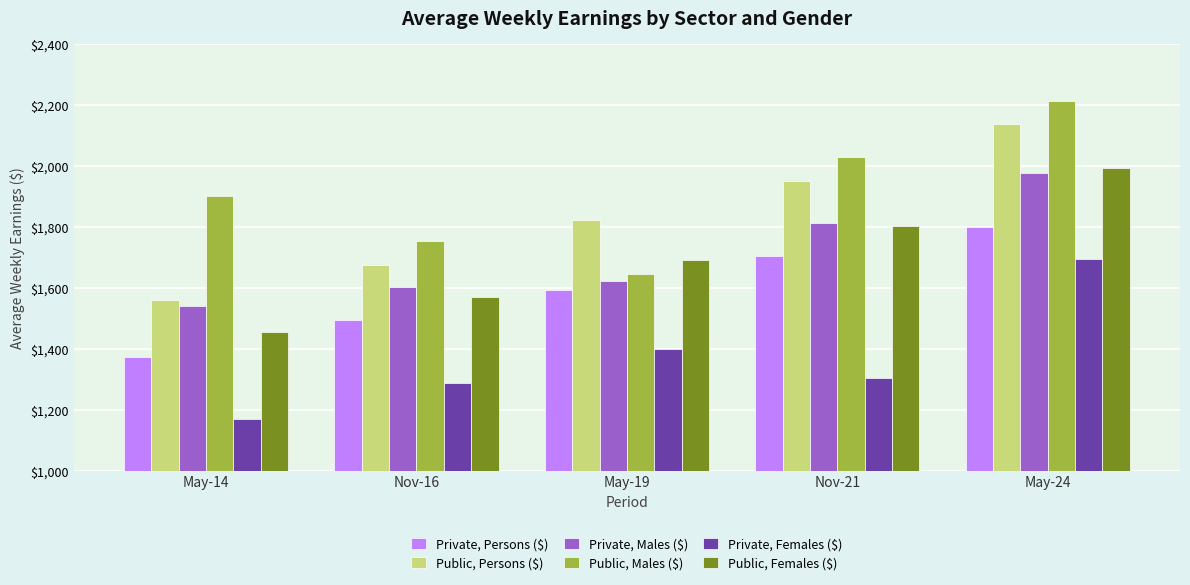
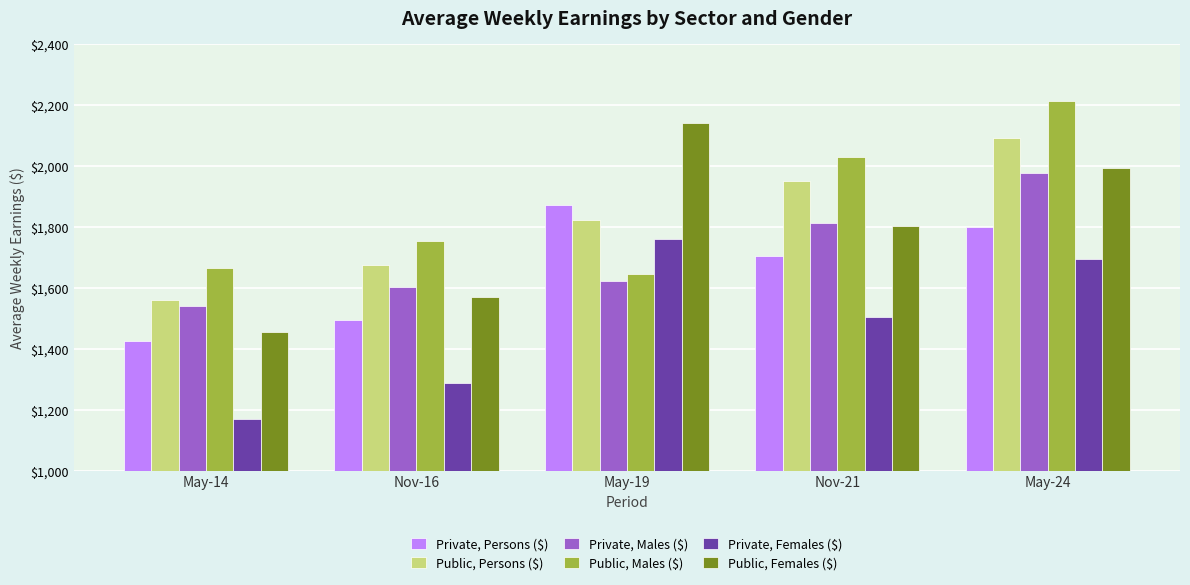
  {
    "Private, Persons ($)": {
-     "May-14": "$1,370",
+     "May-14": "$1,430",
      "Nov-16": "$1,500",
-     "May-19": "$1,590",
+     "May-19": "$1,870",
      "Nov-21": "$1,710",
      "May-24": "$1,800"
    },
    "Public, Persons ($)": {
      "May-14": "$1,560",
      "Nov-16": "$1,670",
      "May-19": "$1,820",
      "Nov-21": "$1,950",
-     "May-24": "$2,140"
+     "May-24": "$2,090"
    },
    "Private, Males ($)": {
      "May-14": "$1,540",
      "Nov-16": "$1,600",
      "May-19": "$1,620",
      "Nov-21": "$1,810",
      "May-24": "$1,980"
    },
    "Public, Males ($)": {
-     "May-14": "$1,900",
+     "May-14": "$1,670",
      "Nov-16": "$1,760",
      "May-19": "$1,650",
      "Nov-21": "$2,030",
      "May-24": "$2,210"
    },
    "Private, Females ($)": {
      "May-14": "$1,170",
      "Nov-16": "$1,290",
-     "May-19": "$1,400",
-     "Nov-21": "$1,300",
+     "May-19": "$1,760",
+     "Nov-21": "$1,500",
      "May-24": "$1,700"
    },
    "Public, Females ($)": {
      "May-14": "$1,460",
      "Nov-16": "$1,570",
-     "May-19": "$1,690",
+     "May-19": "$2,140",
      "Nov-21": "$1,800",
      "May-24": "$1,990"
    }
  }
